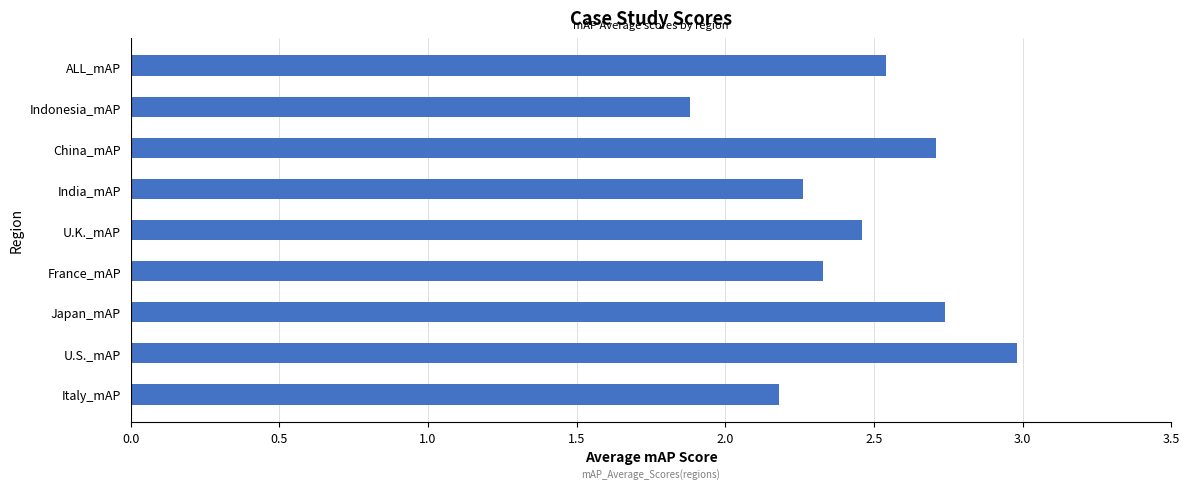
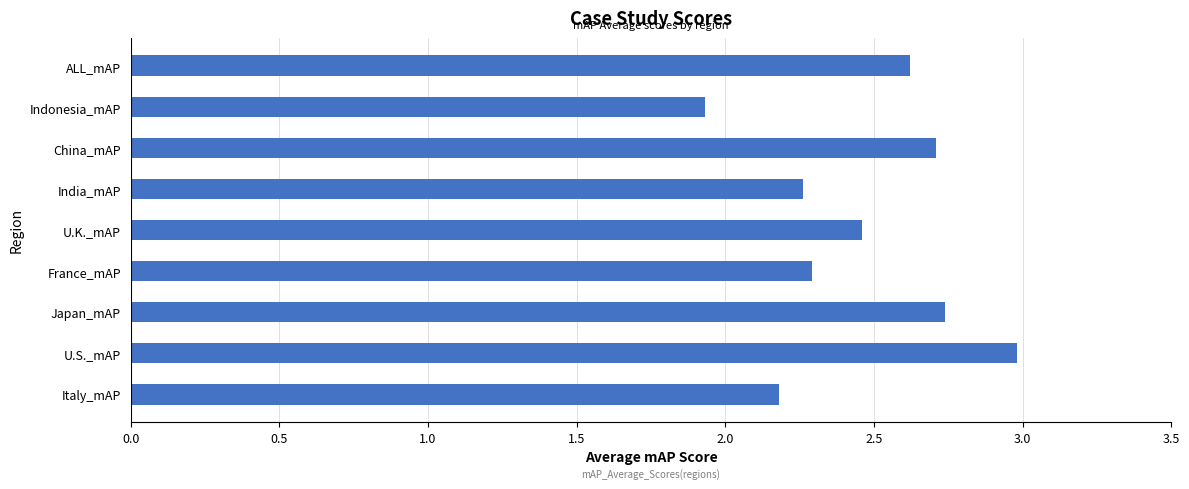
  {
-   "ALL_mAP": 2.54,
-   "Indonesia_mAP": 1.88,
+   "ALL_mAP": 2.62,
+   "Indonesia_mAP": 1.93,
    "China_mAP": 2.71,
    "India_mAP": 2.26,
    "U.K._mAP": 2.46,
-   "France_mAP": 2.33,
+   "France_mAP": 2.29,
    "Japan_mAP": 2.74,
    "U.S._mAP": 2.98,
    "Italy_mAP": 2.18
  }
